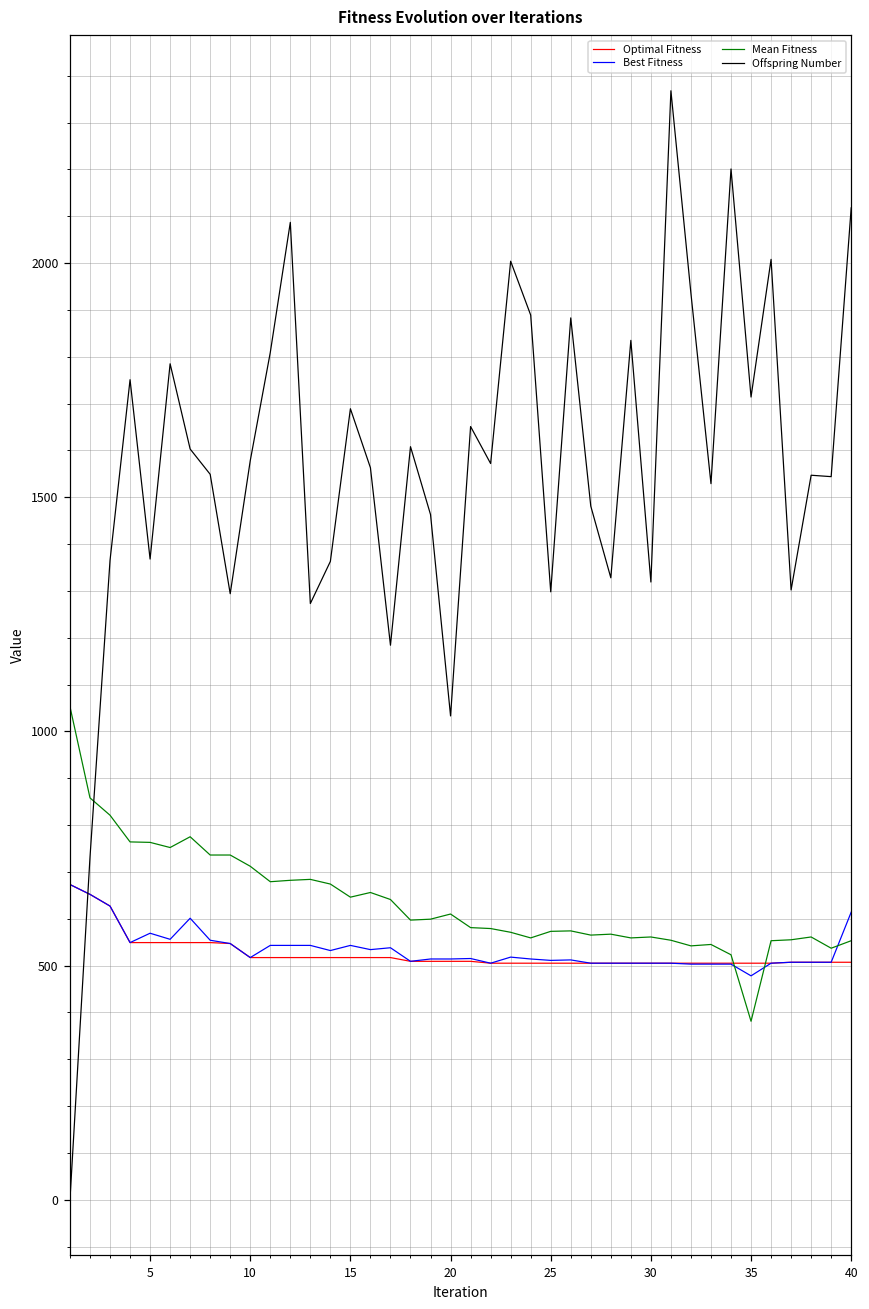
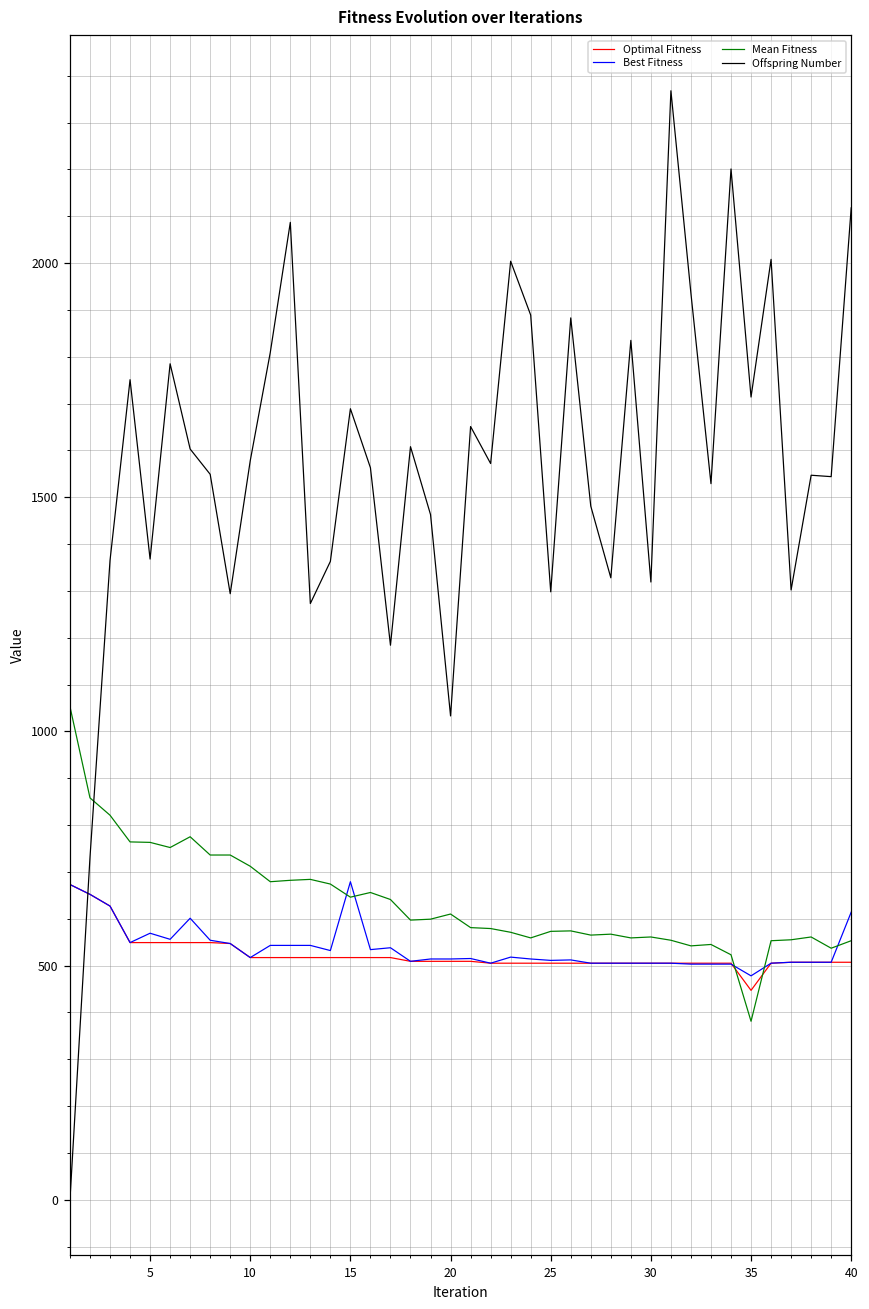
  {
    "Optimal Fitness": {
      "5": 550,
      "15": 520,
-     "35": 510,
+     "35": 450,
      "40": 510
    },
    "Best Fitness": {
      "5": 570,
-     "15": 540,
+     "15": 680,
      "35": 480,
      "40": 610
    },
    "Mean Fitness": {
      "5": 760,
      "10": 710,
      "15": 650,
      "20": 610,
      "25": 570,
      "30": 560,
      "35": 380,
      "40": 550
    },
    "Offspring Number": {
      "5": 1370,
      "10": 1580,
      "15": 1690,
      "20": 1030,
      "25": 1300,
      "30": 1320,
      "35": 1710,
      "40": 2120
    }
  }
